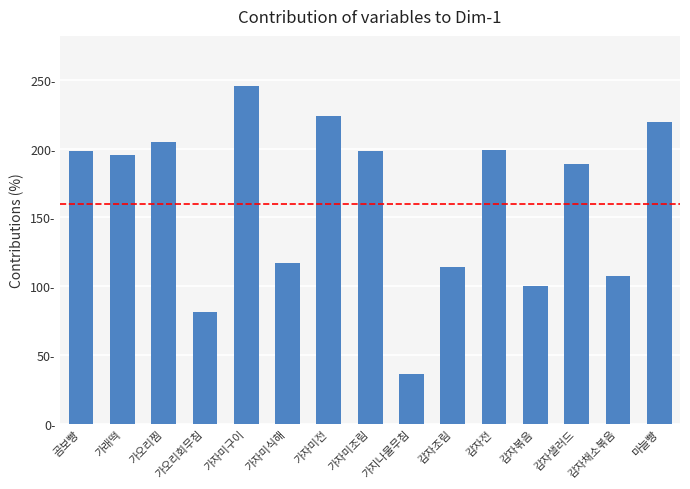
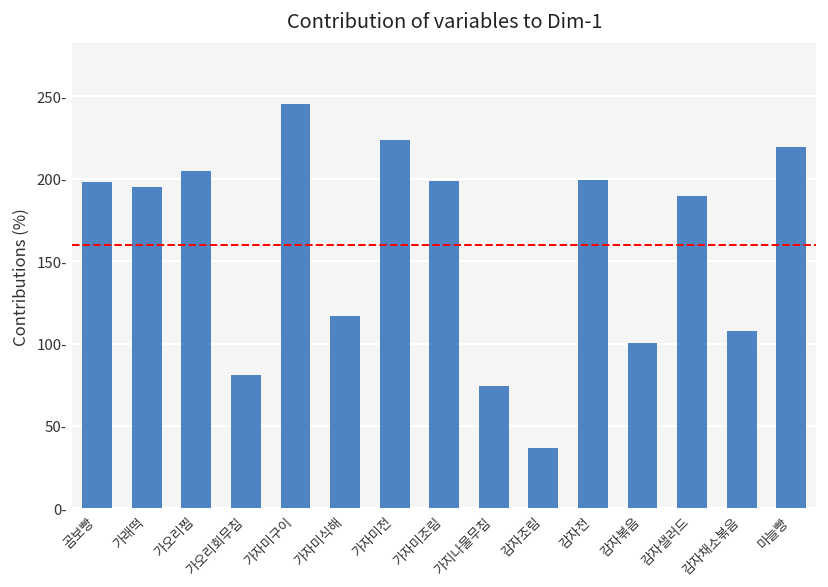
  {
    "곰보빵": "198-",
    "가래떡": "195-",
    "가오리찜": "205-",
    "가오리회무침": "81-",
    "가자미구이": "245-",
    "가자미식해": "117-",
    "가자미전": "224-",
    "가자미조림": "199-",
-   "가지나물무침": "36-",
-   "감자조림": "114-",
+   "가지나물무침": "74-",
+   "감자조림": "37-",
    "감자전": "199-",
    "감자볶음": "100-",
    "감자샐러드": "189-",
    "감자채소볶음": "108-",
    "마늘빵": "219-"
  }
